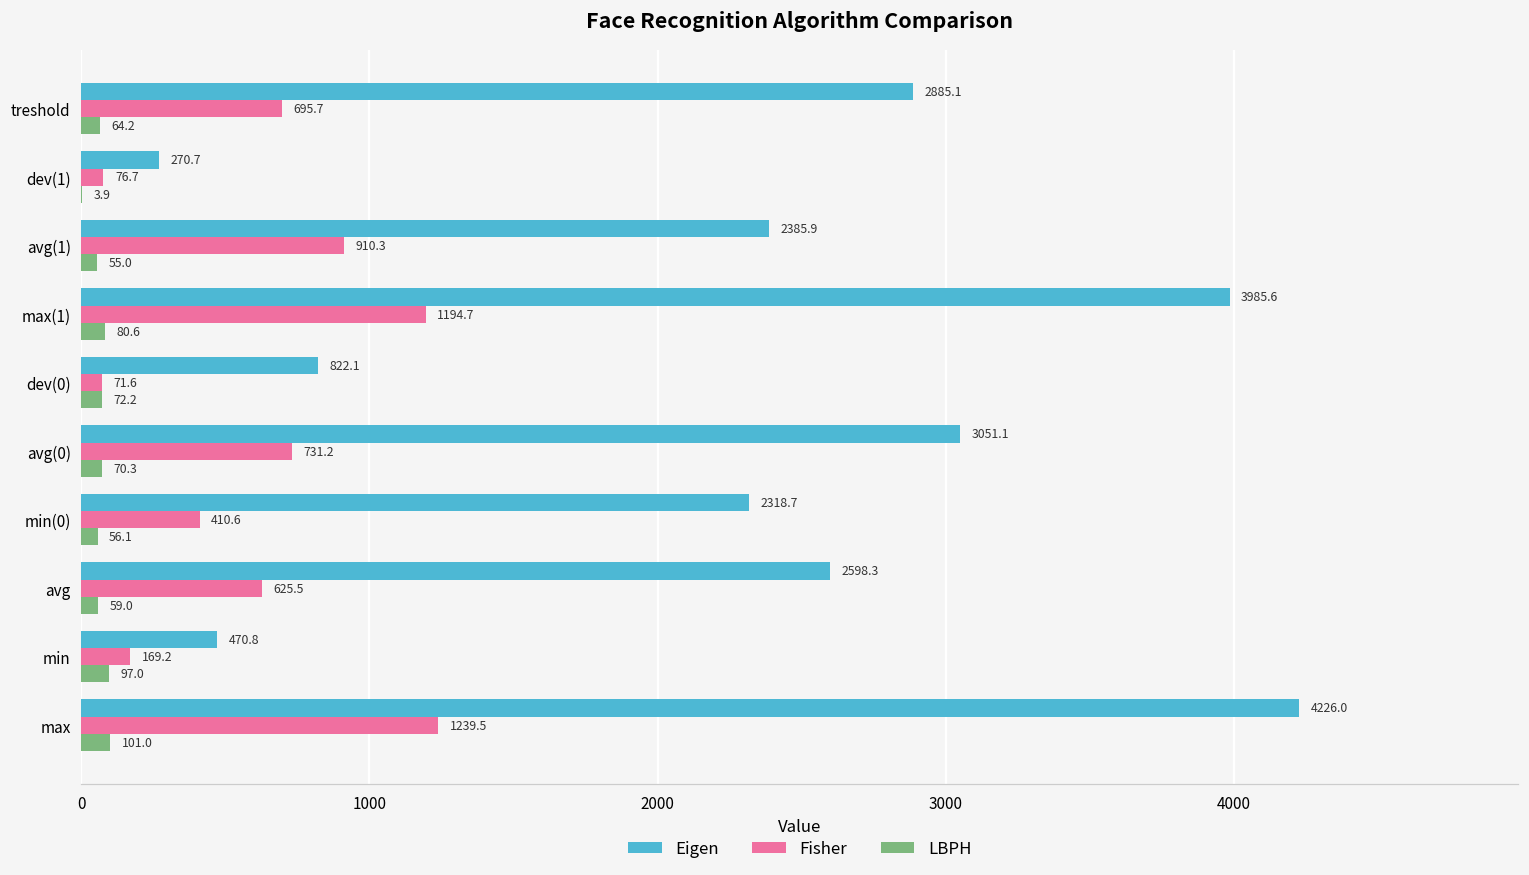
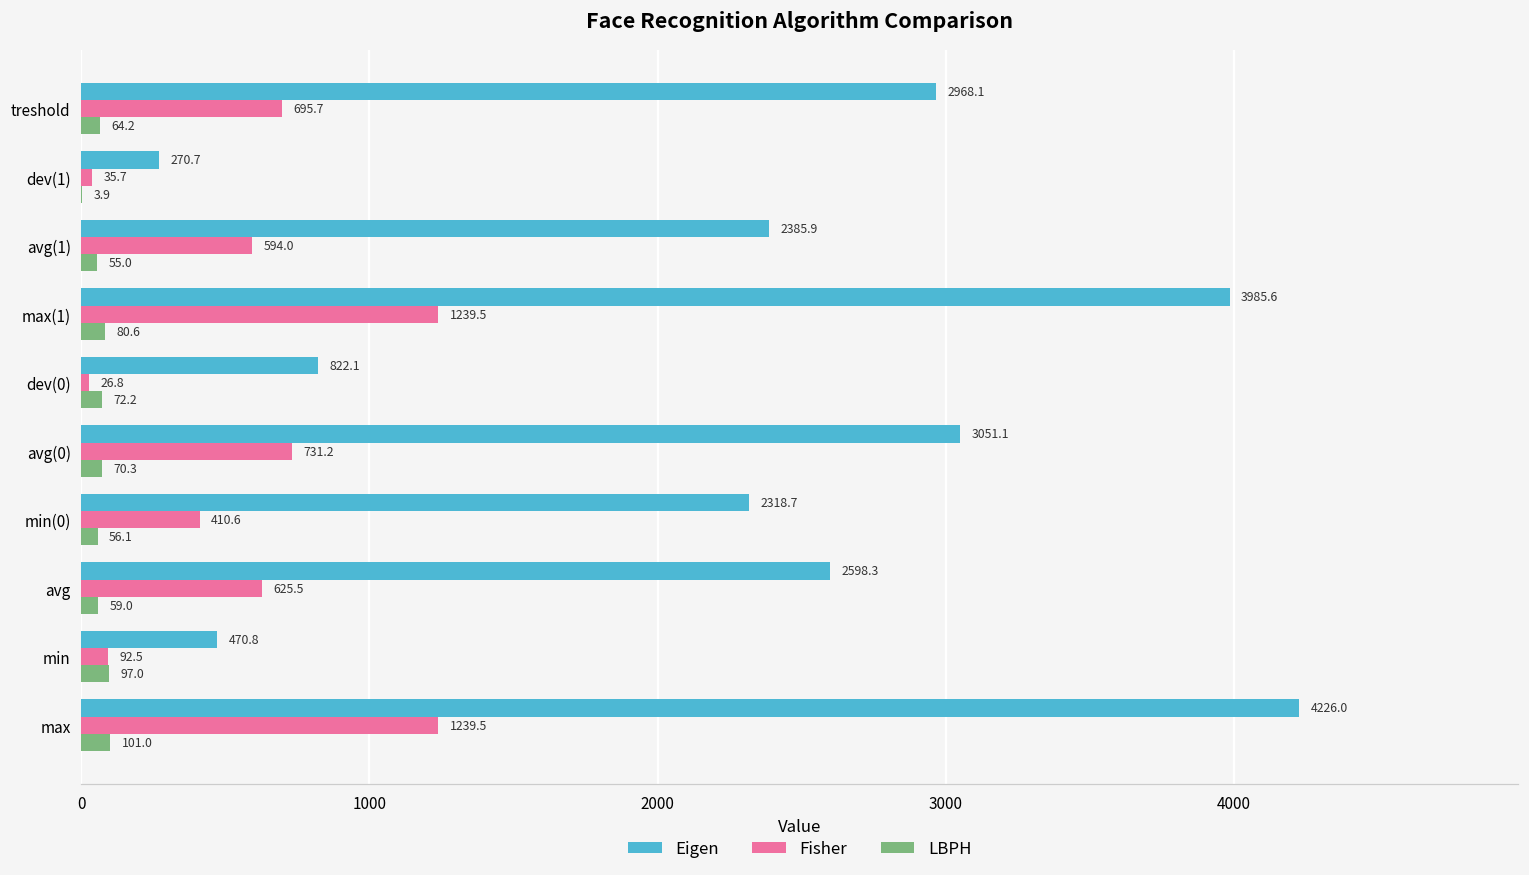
  {
    "Eigen": {
-     "treshold": 2885.1,
+     "treshold": 2968.1,
      "dev(1)": 270.7,
      "avg(1)": 2385.9,
      "max(1)": 3985.6,
      "dev(0)": 822.1,
      "avg(0)": 3051.1,
      "min(0)": 2318.7,
      "avg": 2598.3,
      "min": 470.8,
      "max": 4226.0
    },
    "Fisher": {
      "treshold": 695.7,
-     "dev(1)": 76.7,
-     "avg(1)": 910.3,
-     "max(1)": 1194.7,
-     "dev(0)": 71.6,
+     "dev(1)": 35.7,
+     "avg(1)": 594.0,
+     "max(1)": 1239.5,
+     "dev(0)": 26.8,
      "avg(0)": 731.2,
      "min(0)": 410.6,
      "avg": 625.5,
-     "min": 169.2,
+     "min": 92.5,
      "max": 1239.5
    },
    "LBPH": {
      "treshold": 64.2,
      "dev(1)": 3.9,
      "avg(1)": 55.0,
      "max(1)": 80.6,
      "dev(0)": 72.2,
      "avg(0)": 70.3,
      "min(0)": 56.1,
      "avg": 59.0,
      "min": 97.0,
      "max": 101.0
    }
  }
